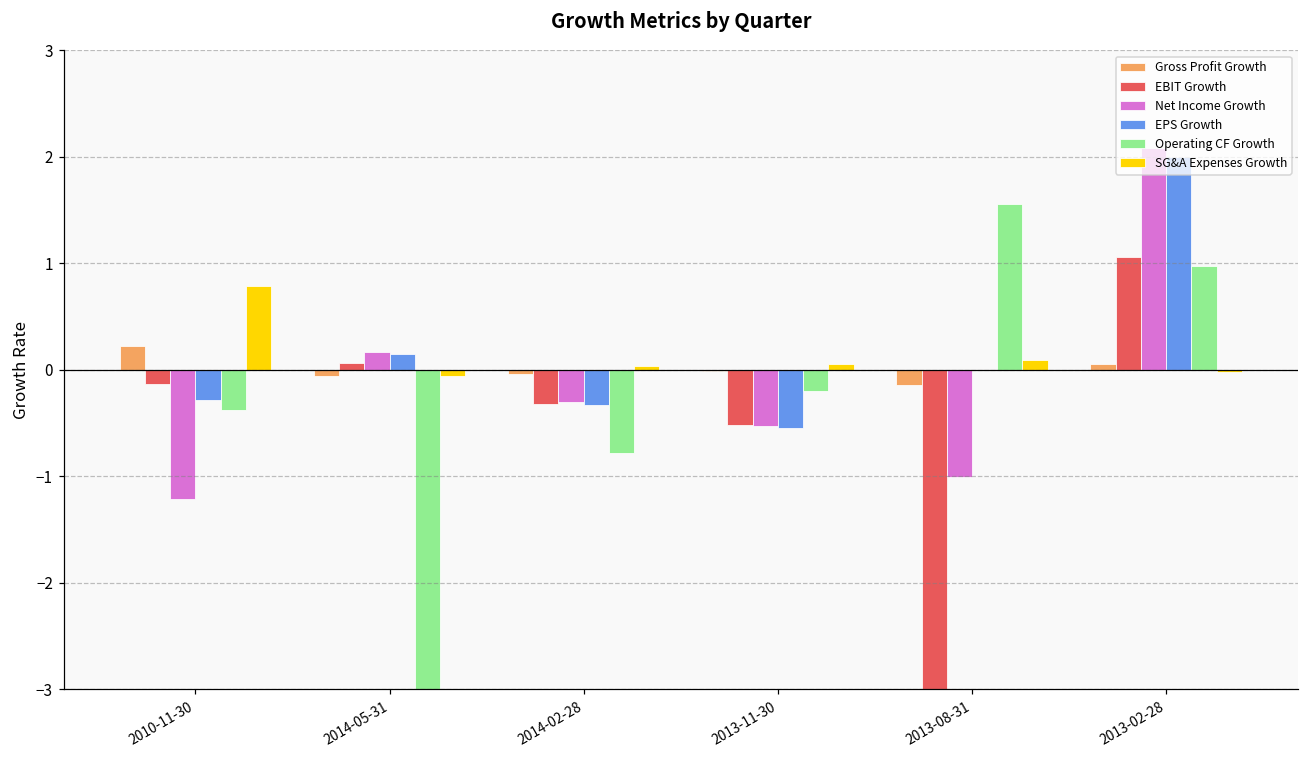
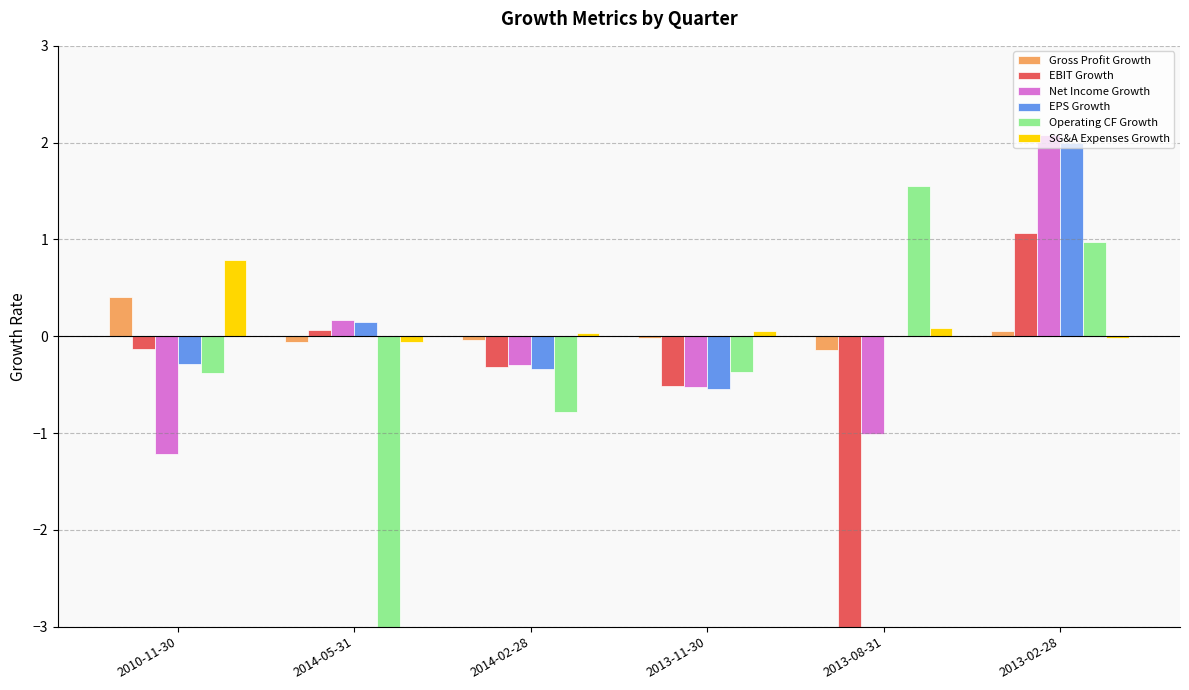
  {
    "Gross Profit Growth": {
-     "2010-11-30": 0.2,
+     "2010-11-30": 0.4,
      "2014-05-31": -0.1,
      "2014-02-28": 0.0,
      "2013-08-31": -0.1,
      "2013-02-28": 0.1
    },
    "EBIT Growth": {
      "2010-11-30": -0.1,
      "2014-05-31": 0.1,
      "2014-02-28": -0.3,
      "2013-11-30": -0.5,
      "2013-02-28": 1.1
    },
    "Net Income Growth": {
      "2010-11-30": -1.2,
      "2014-05-31": 0.2,
      "2014-02-28": -0.3,
      "2013-11-30": -0.5,
      "2013-08-31": -1.0
    },
    "EPS Growth": {
      "2010-11-30": -0.3,
      "2014-05-31": 0.2,
      "2014-02-28": -0.3,
      "2013-11-30": -0.5,
      "2013-08-31": 0.0
    },
    "Operating CF Growth": {
      "2010-11-30": -0.4,
      "2014-02-28": -0.8,
-     "2013-11-30": -0.2,
+     "2013-11-30": -0.4,
      "2013-08-31": 1.6,
      "2013-02-28": 1.0
    },
    "SG&A Expenses Growth": {
      "2010-11-30": 0.8,
      "2014-05-31": -0.1,
      "2014-02-28": 0.0,
      "2013-11-30": 0.1,
      "2013-08-31": 0.1
    }
  }
